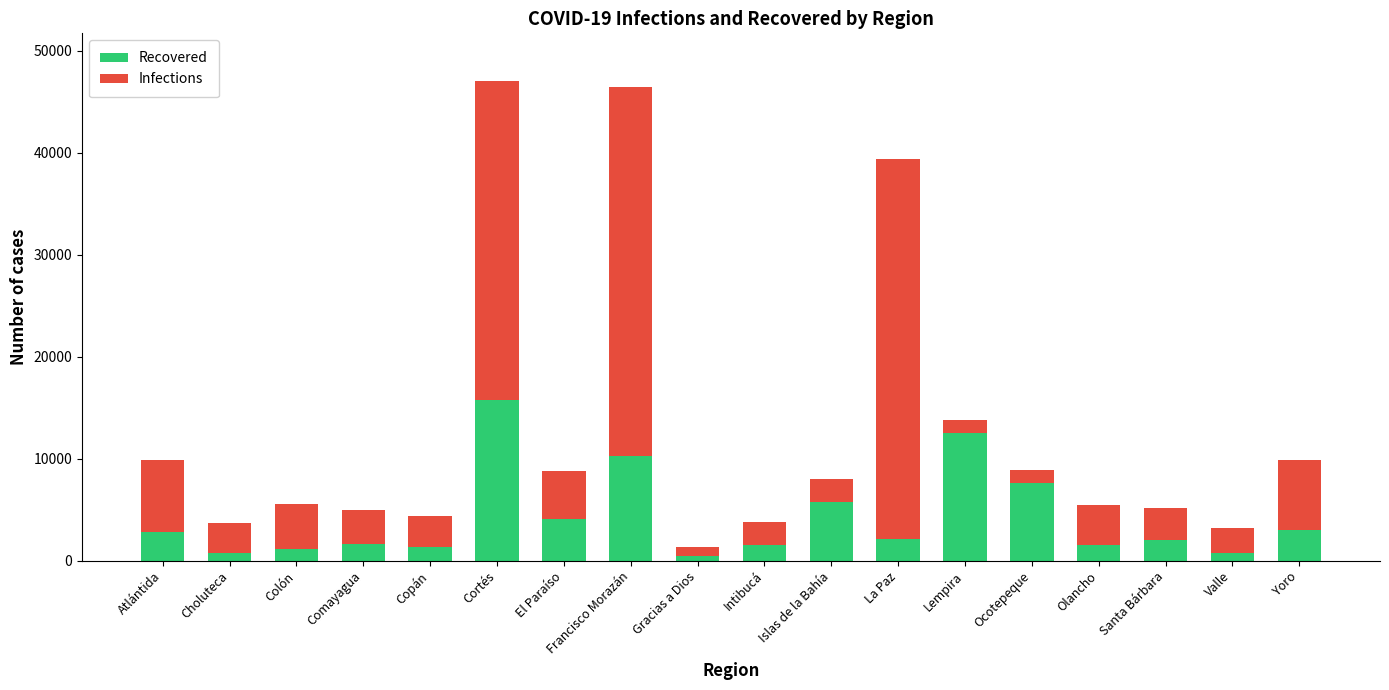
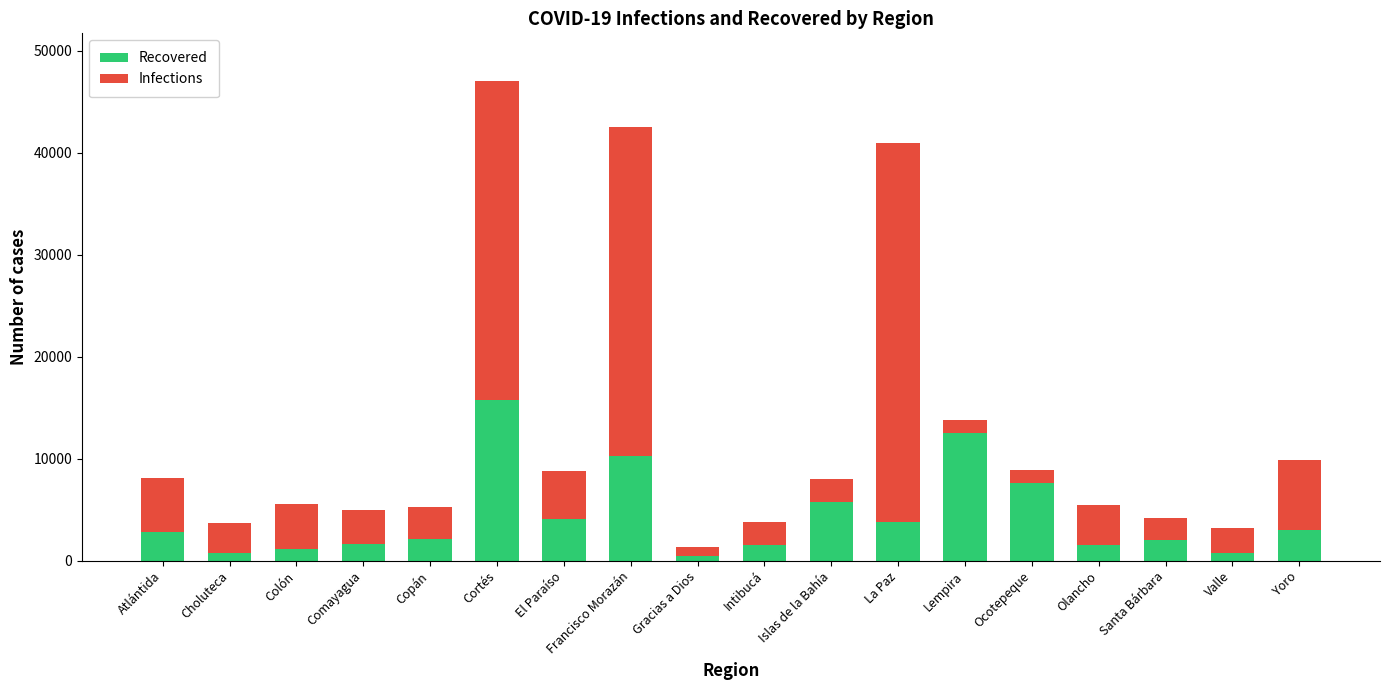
  {
    "Recovered": {
      "Atlántida": 2800,
      "Choluteca": 800,
      "Colón": 1100,
      "Comayagua": 1600,
-     "Copán": 1300,
+     "Copán": 2200,
      "Cortés": 15800,
      "El Paraíso": 4000,
      "Francisco Morazán": 10200,
      "Gracias a Dios": 500,
      "Intibucá": 1500,
      "Islas de la Bahía": 5800,
-     "La Paz": 2200,
+     "La Paz": 3800,
      "Lempira": 12600,
      "Ocotepeque": 7600,
      "Olancho": 1600,
      "Santa Bárbara": 2100,
      "Valle": 700,
      "Yoro": 3100
    },
    "Infections": {
-     "Atlántida": 7000,
+     "Atlántida": 5300,
      "Choluteca": 2900,
      "Colón": 4400,
      "Comayagua": 3400,
      "Copán": 3100,
      "Cortés": 31200,
      "El Paraíso": 4700,
-     "Francisco Morazán": 36300,
+     "Francisco Morazán": 32300,
      "Gracias a Dios": 900,
      "Intibucá": 2300,
      "Islas de la Bahía": 2200,
      "La Paz": 37200,
      "Lempira": 1300,
      "Ocotepeque": 1300,
      "Olancho": 3900,
-     "Santa Bárbara": 3100,
+     "Santa Bárbara": 2200,
      "Valle": 2500,
      "Yoro": 6900
    }
  }
